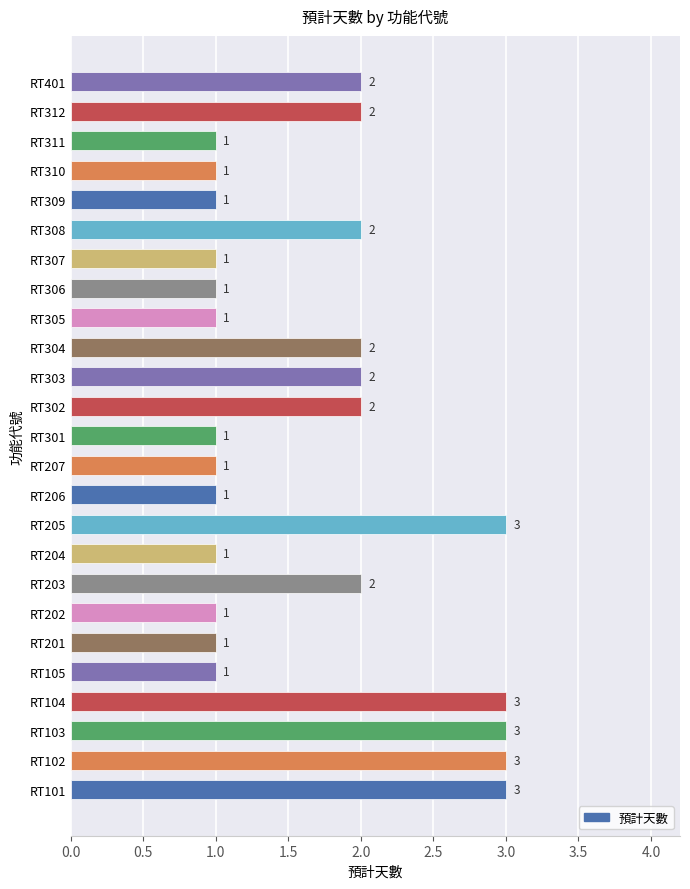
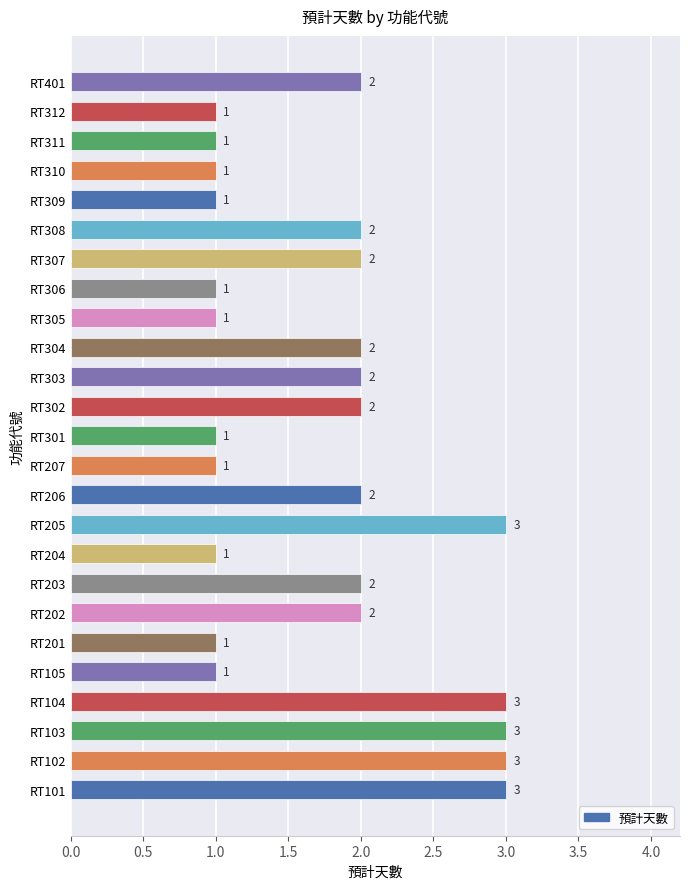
  {
    "RT401": 2,
-   "RT312": 2,
+   "RT312": 1,
    "RT311": 1,
    "RT310": 1,
    "RT309": 1,
    "RT308": 2,
-   "RT307": 1,
+   "RT307": 2,
    "RT306": 1,
    "RT305": 1,
    "RT304": 2,
    "RT303": 2,
    "RT302": 2,
    "RT301": 1,
    "RT207": 1,
-   "RT206": 1,
+   "RT206": 2,
    "RT205": 3,
    "RT204": 1,
    "RT203": 2,
-   "RT202": 1,
+   "RT202": 2,
    "RT201": 1,
    "RT105": 1,
    "RT104": 3,
    "RT103": 3,
    "RT102": 3,
    "RT101": 3
  }
